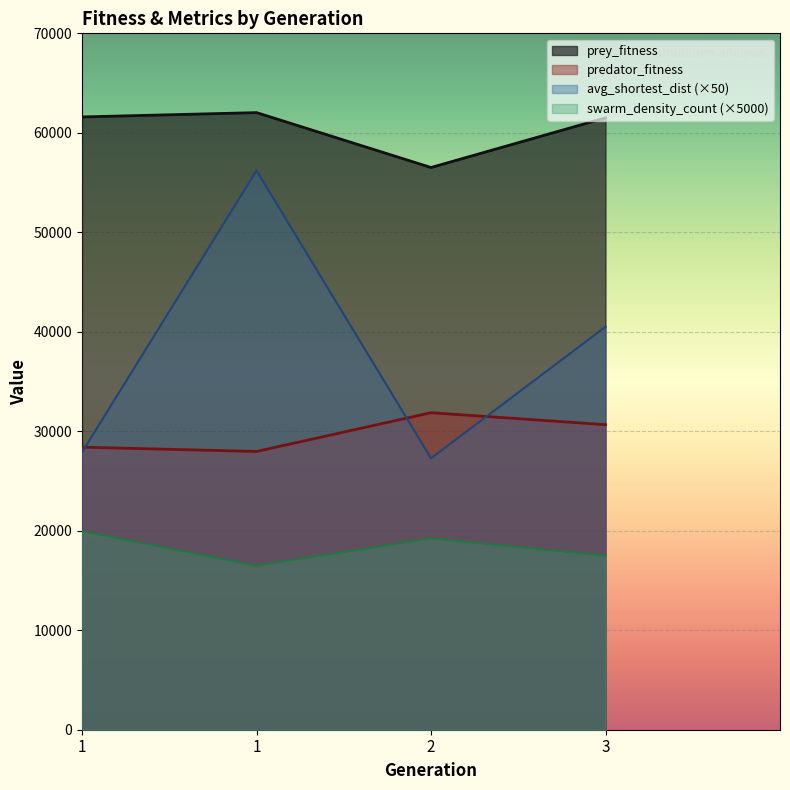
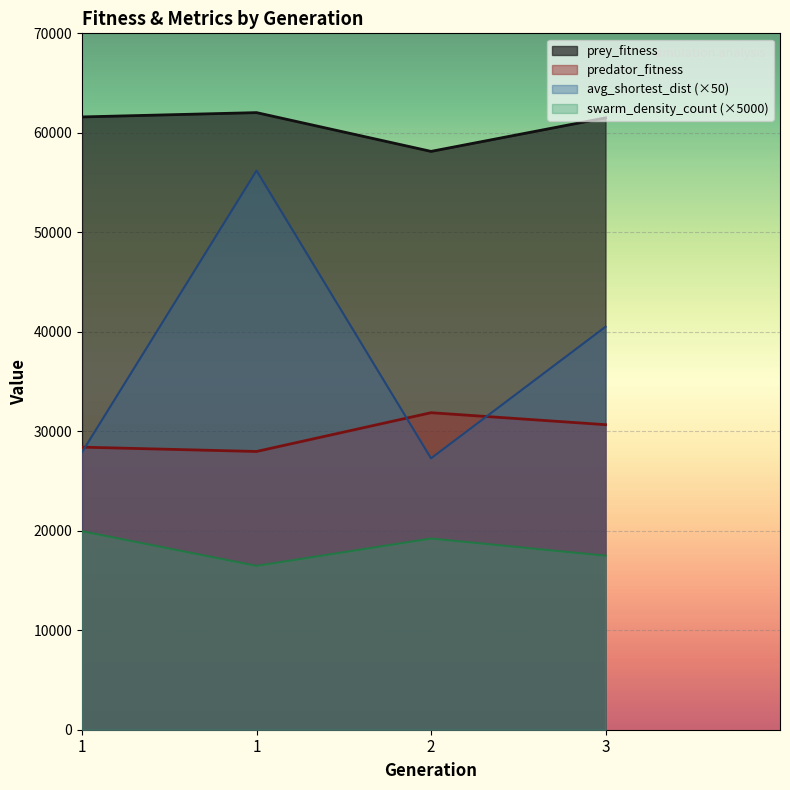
  {
    "prey_fitness": {
-     "2": 57000
+     "2": 58000
    },
    "predator_fitness": {
      "2": 32000,
      "3": 31000
    }
  }
